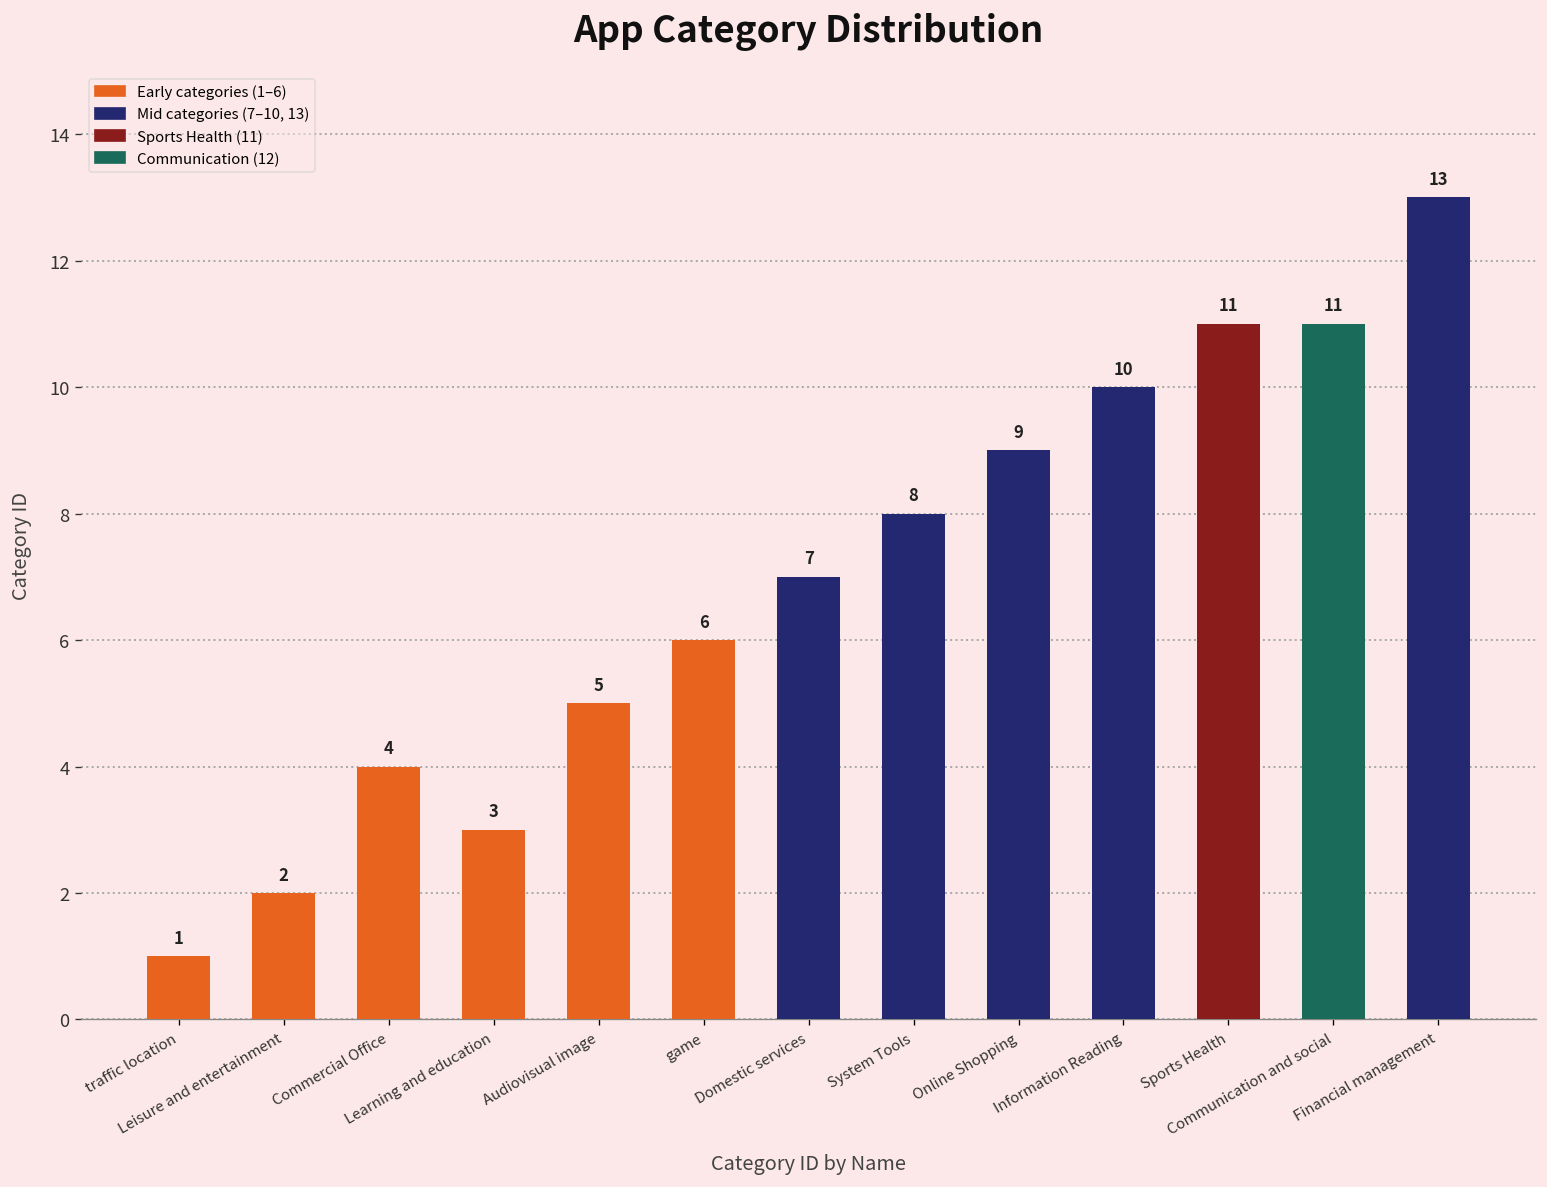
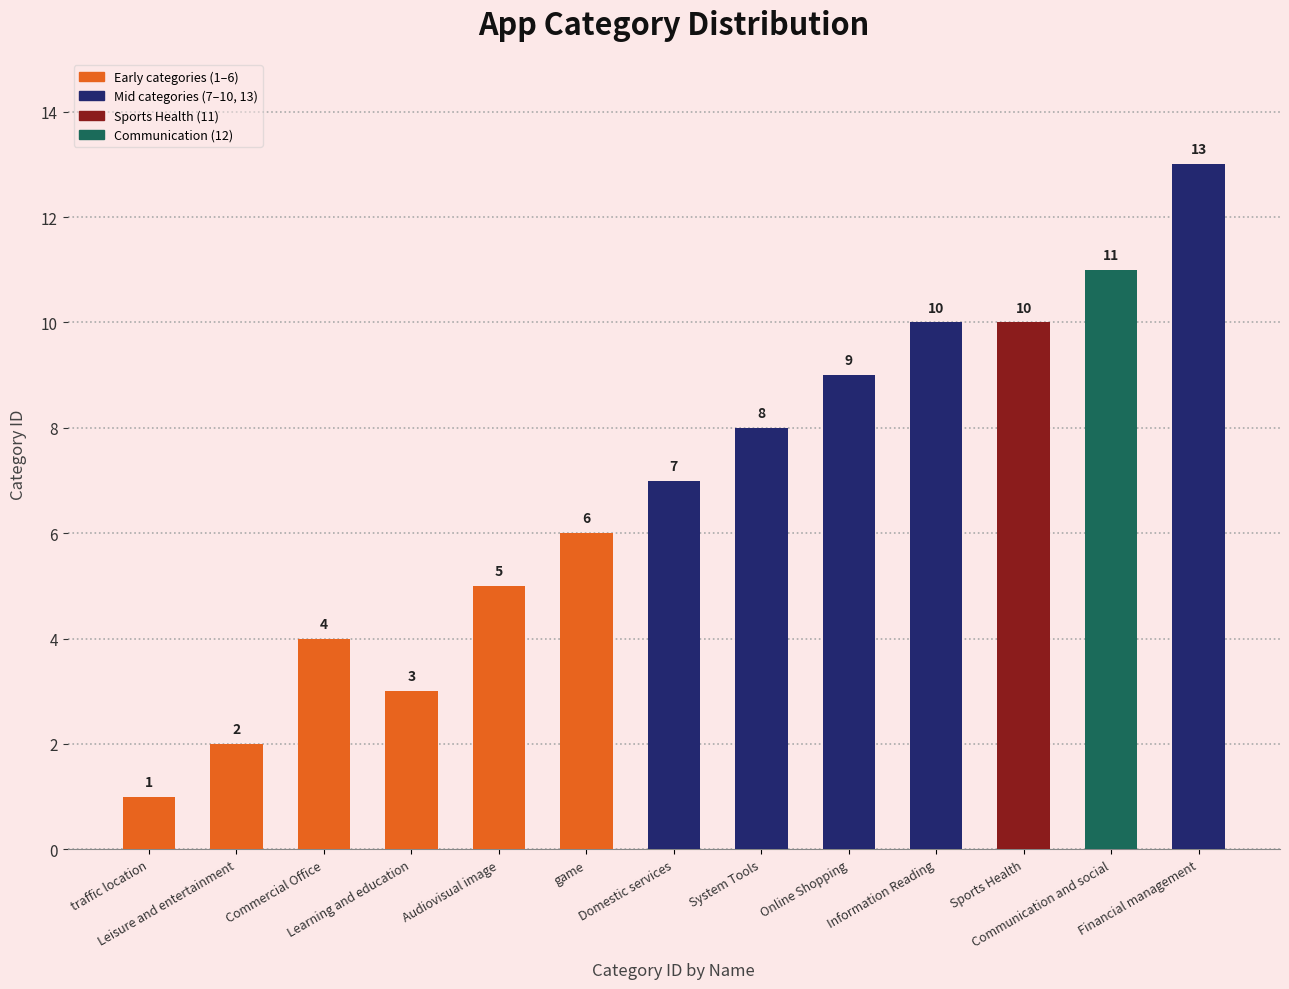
  {
    "traffic location": 1,
    "Leisure and entertainment": 2,
    "Commercial Office": 4,
    "Learning and education": 3,
    "Audiovisual image": 5,
    "game": 6,
    "Domestic services": 7,
    "System Tools": 8,
    "Online Shopping": 9,
    "Information Reading": 10,
-   "Sports Health": 11,
+   "Sports Health": 10,
    "Communication and social": 11,
    "Financial management": 13
  }
